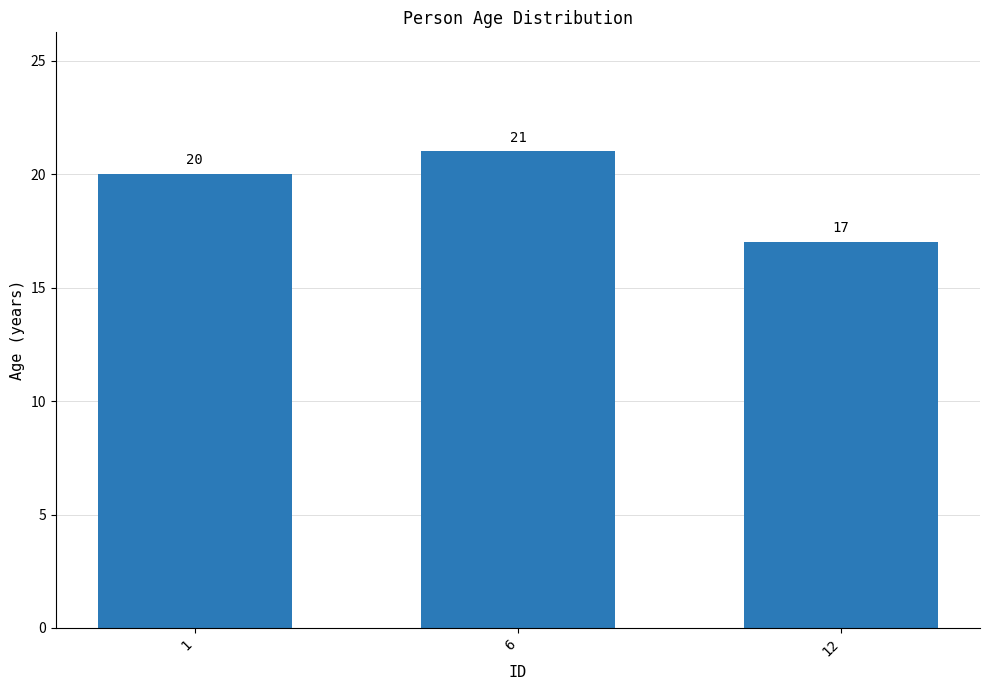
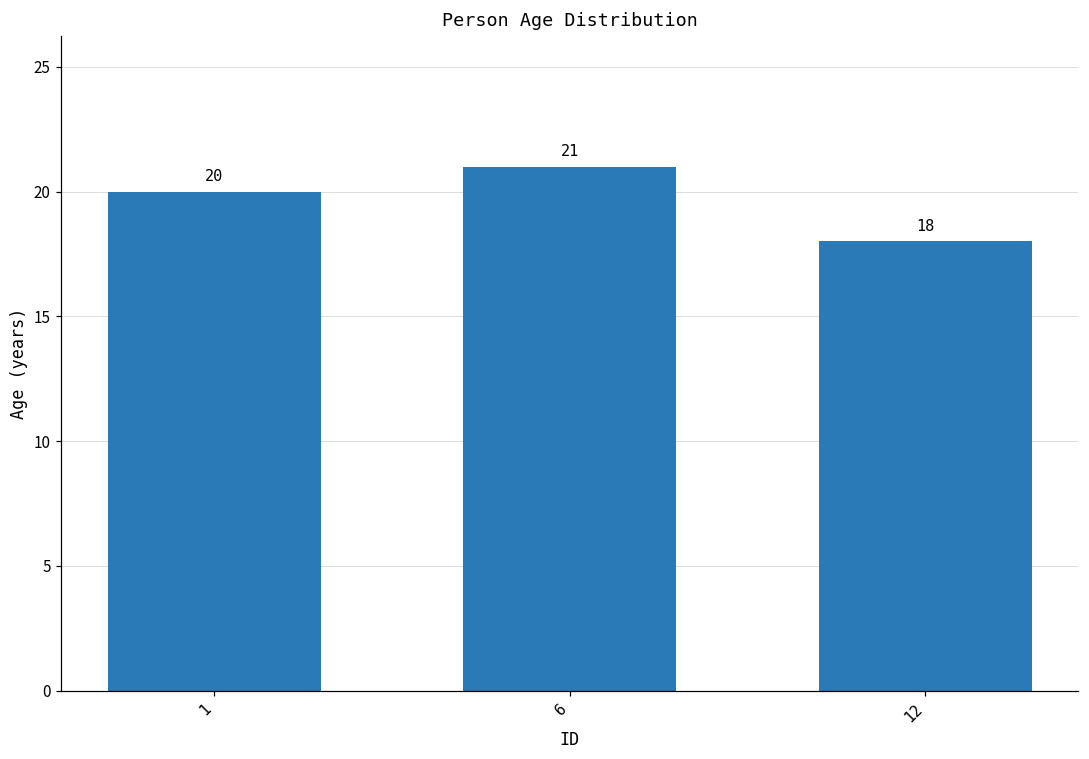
  {
    "1": 20,
    "6": 21,
-   "12": 17
+   "12": 18
  }
